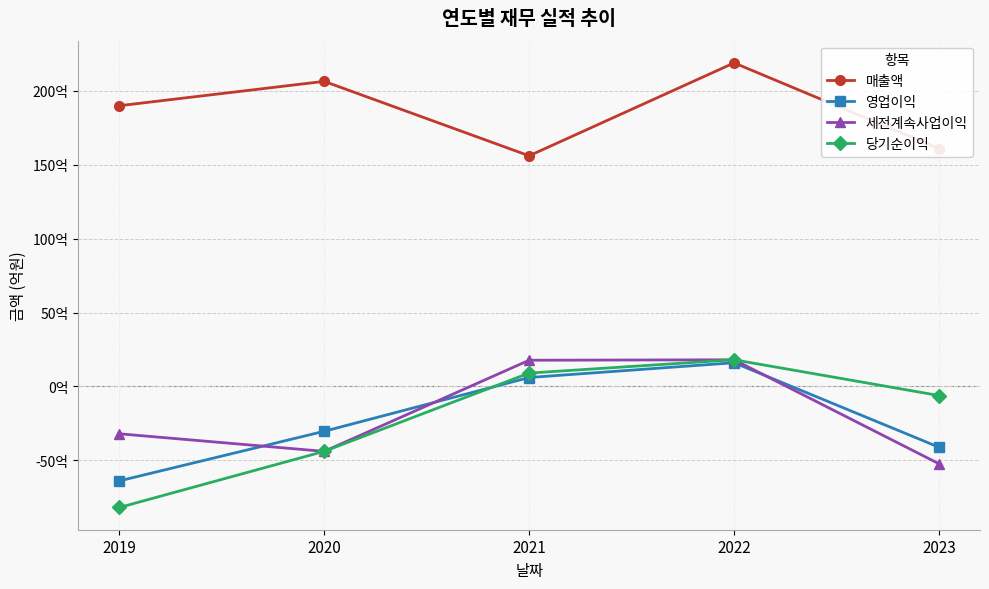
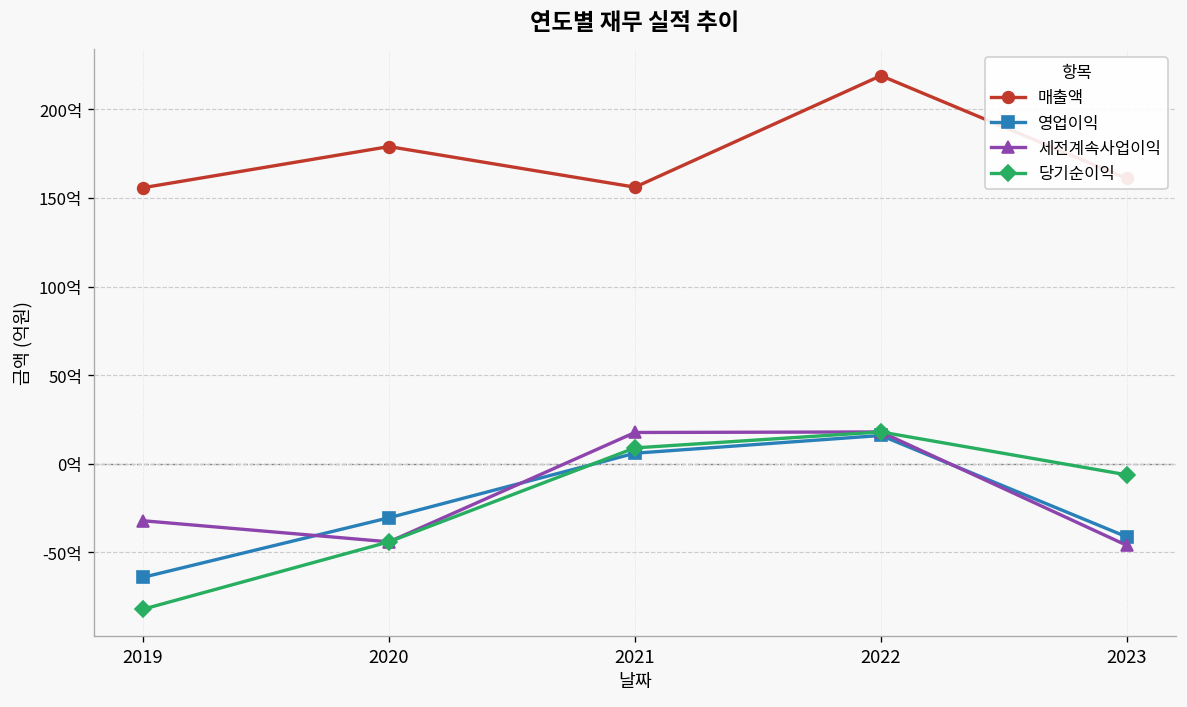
  {
    "매출액": {
-     "2019": "190억",
-     "2020": "207억",
+     "2019": "156억",
+     "2020": "179억",
      "2021": "156억",
      "2022": "219억"
    },
    "영업이익": {
      "2019": "-64억",
      "2020": "-30억",
      "2021": "6억",
      "2022": "16억",
      "2023": "-41억"
    },
    "세전계속사업이익": {
      "2019": "-32억",
      "2021": "18억",
-     "2023": "-52억"
+     "2023": "-46억"
    },
    "당기순이익": {
      "2019": "-82억",
      "2021": "9억",
      "2023": "-6억"
    }
  }
